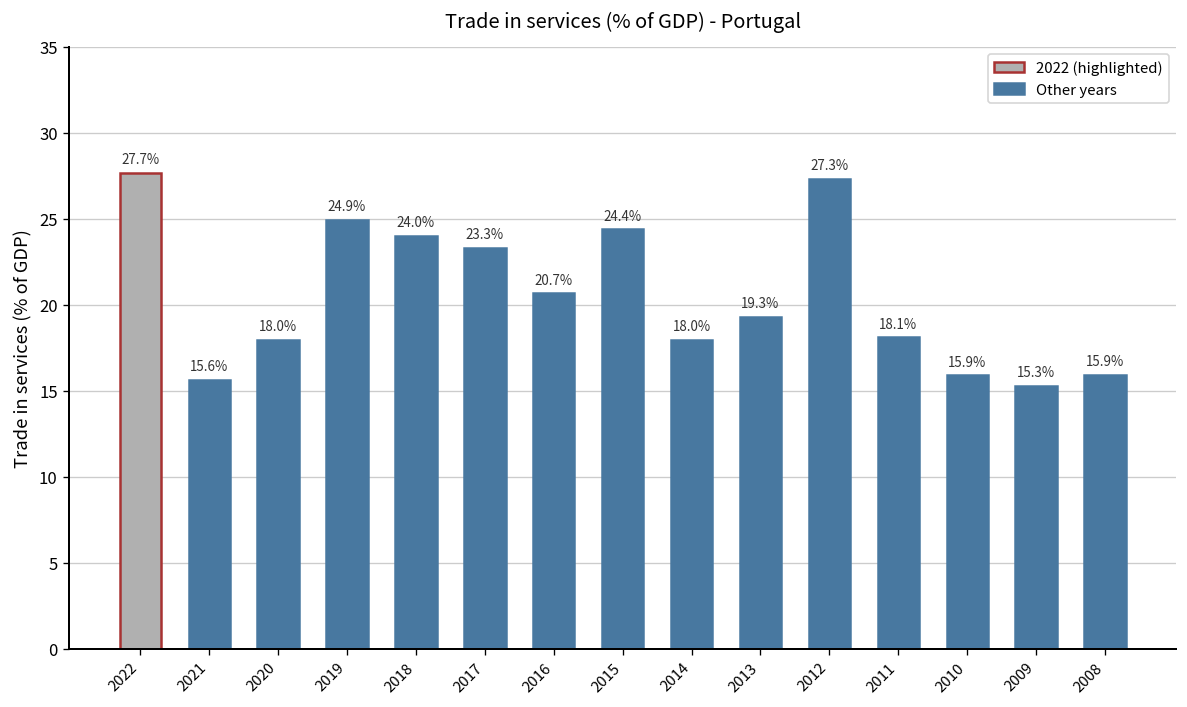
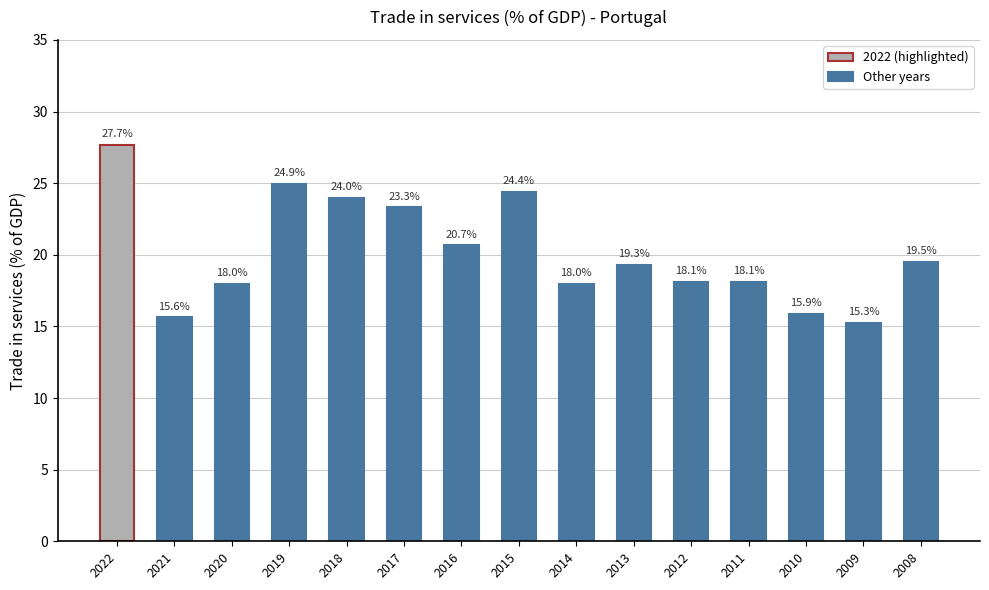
  {
    "2022": "27.7%",
    "2021": "15.6%",
    "2020": "18.0%",
    "2019": "24.9%",
    "2018": "24.0%",
    "2017": "23.3%",
    "2016": "20.7%",
    "2015": "24.4%",
    "2014": "18.0%",
    "2013": "19.3%",
-   "2012": "27.3%",
+   "2012": "18.1%",
    "2011": "18.1%",
    "2010": "15.9%",
    "2009": "15.3%",
-   "2008": "15.9%"
+   "2008": "19.5%"
  }
